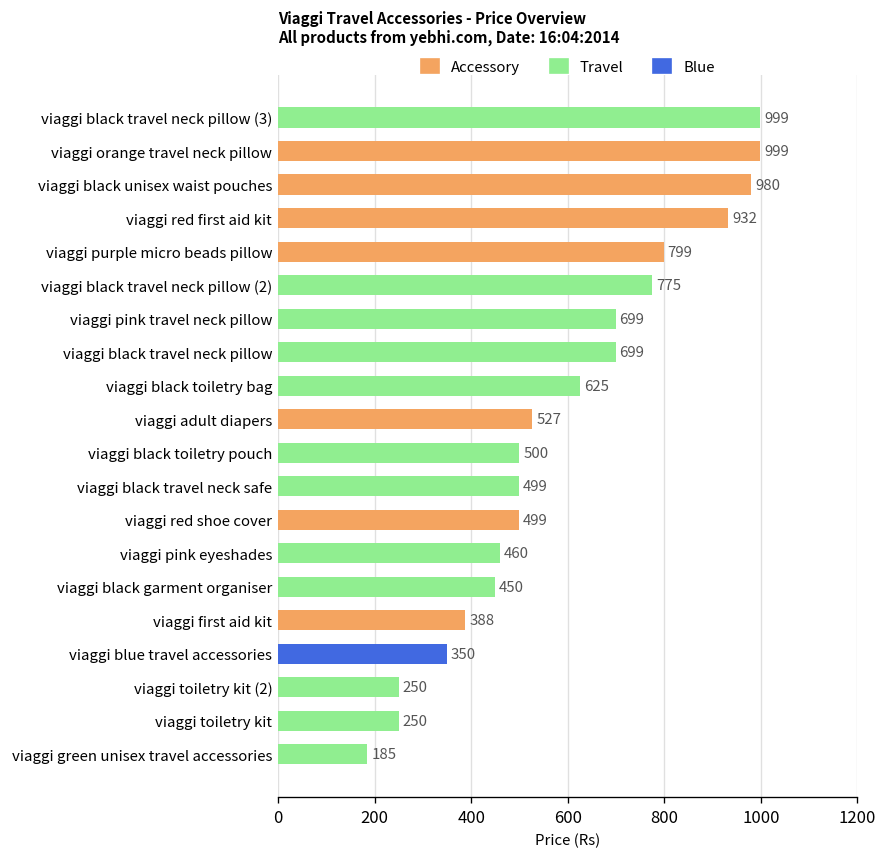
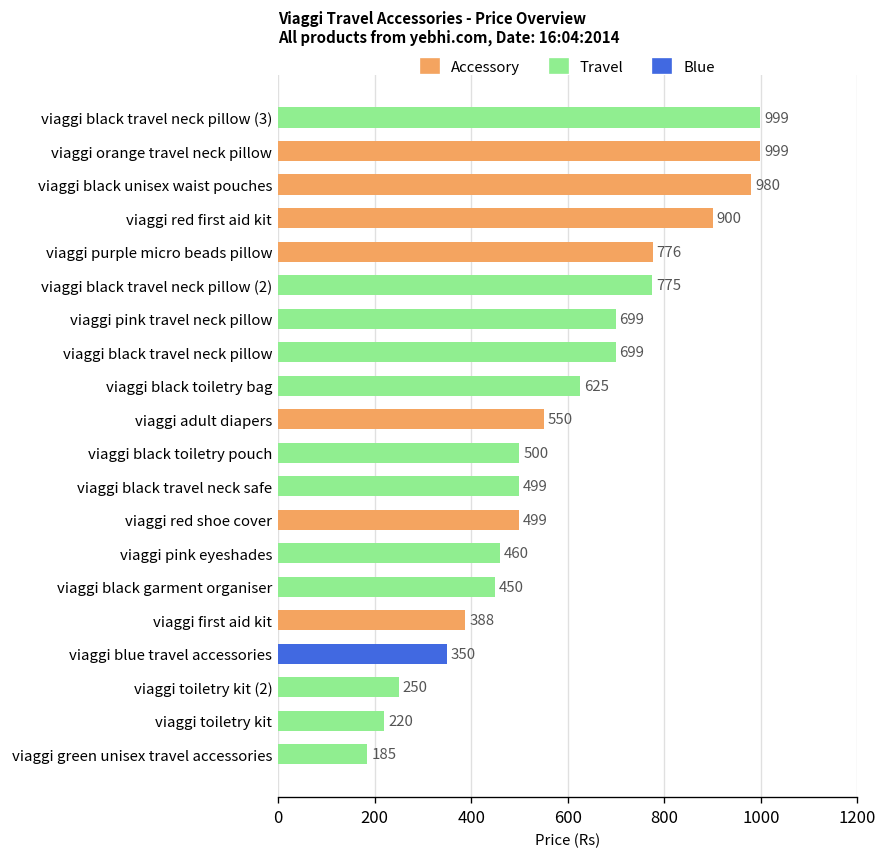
  {
    "viaggi black travel neck pillow (3)": 999,
    "viaggi orange travel neck pillow": 999,
    "viaggi black unisex waist pouches": 980,
-   "viaggi red first aid kit": 932,
-   "viaggi purple micro beads pillow": 799,
+   "viaggi red first aid kit": 900,
+   "viaggi purple micro beads pillow": 776,
    "viaggi black travel neck pillow (2)": 775,
    "viaggi pink travel neck pillow": 699,
    "viaggi black travel neck pillow": 699,
    "viaggi black toiletry bag": 625,
-   "viaggi adult diapers": 527,
+   "viaggi adult diapers": 550,
    "viaggi black toiletry pouch": 500,
    "viaggi black travel neck safe": 499,
    "viaggi red shoe cover": 499,
    "viaggi pink eyeshades": 460,
    "viaggi black garment organiser": 450,
    "viaggi first aid kit": 388,
    "viaggi blue travel accessories": 350,
    "viaggi toiletry kit (2)": 250,
-   "viaggi toiletry kit": 250,
+   "viaggi toiletry kit": 220,
    "viaggi green unisex travel accessories": 185
  }
